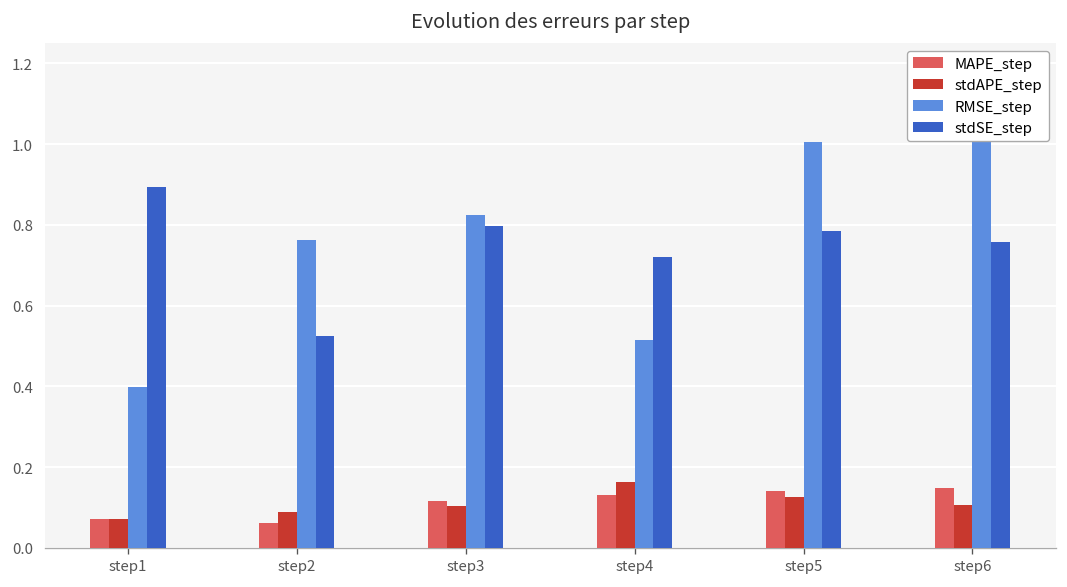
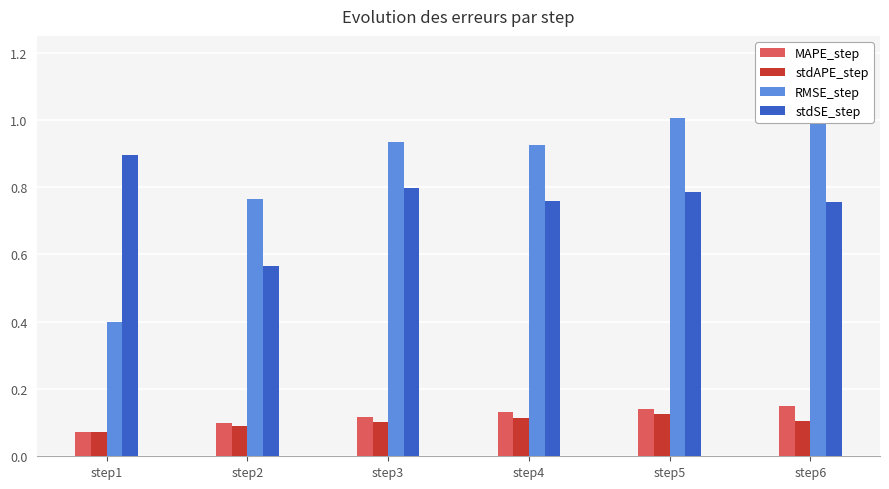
  {
    "MAPE_step": {
      "step1": 0.07,
-     "step2": 0.06,
+     "step2": 0.10,
      "step3": 0.12,
      "step4": 0.13,
      "step5": 0.14,
      "step6": 0.15
    },
    "stdAPE_step": {
      "step1": 0.07,
      "step2": 0.09,
      "step3": 0.10,
-     "step4": 0.16,
+     "step4": 0.11,
      "step5": 0.13,
      "step6": 0.11
    },
    "RMSE_step": {
      "step1": 0.40,
      "step2": 0.76,
-     "step3": 0.82,
-     "step4": 0.51,
+     "step3": 0.93,
+     "step4": 0.92,
      "step5": 1.00
    },
    "stdSE_step": {
      "step1": 0.89,
-     "step2": 0.53,
+     "step2": 0.56,
      "step3": 0.80,
-     "step4": 0.72,
+     "step4": 0.76,
      "step5": 0.78,
      "step6": 0.76
    }
  }
